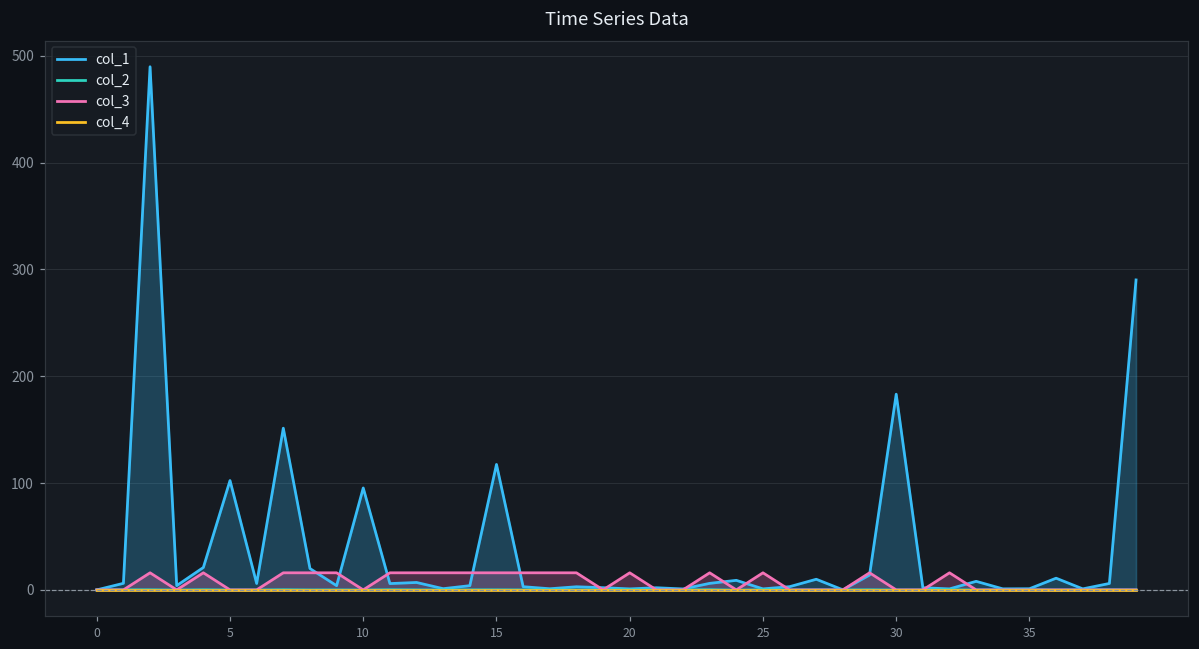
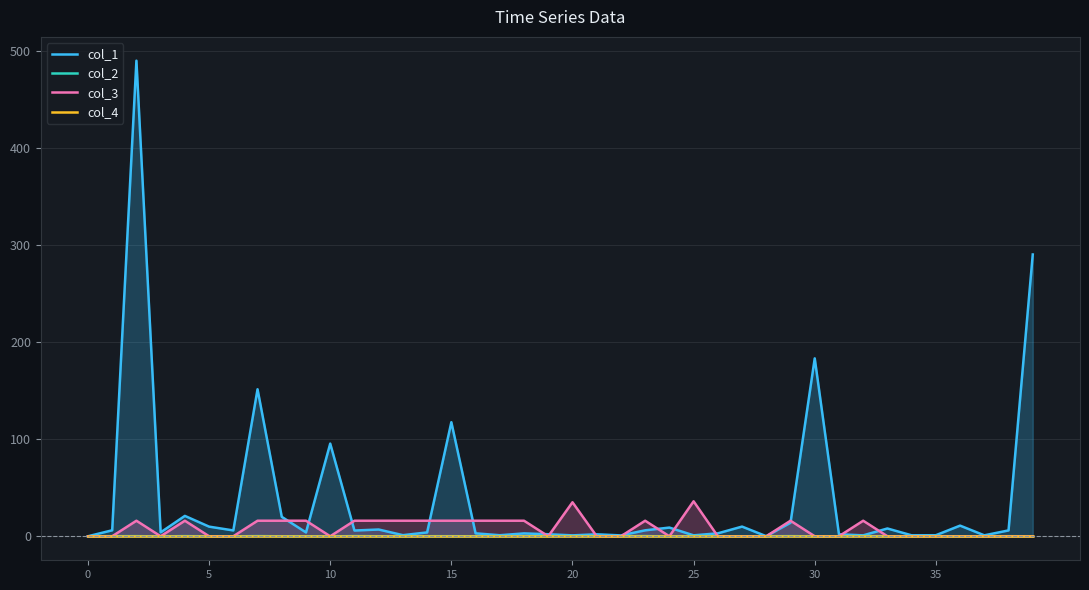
  {
    "col_1": {
-     "5": 100,
+     "5": 10,
      "10": 100,
      "15": 120,
      "30": 180
    },
    "col_4": {
      "15": 0
    },
    "col_3": {
      "15": 20,
-     "20": 20,
-     "25": 20
+     "20": 40,
+     "25": 40
    }
  }
